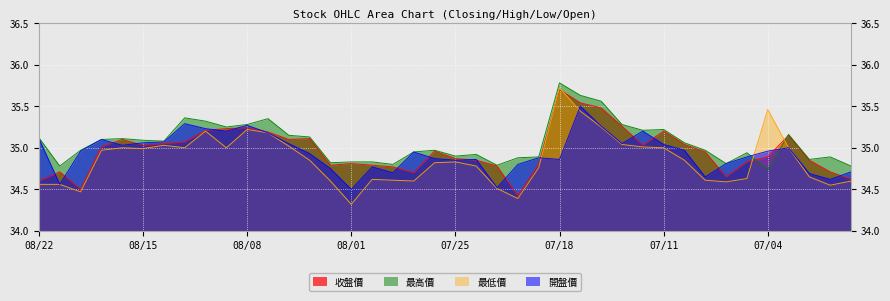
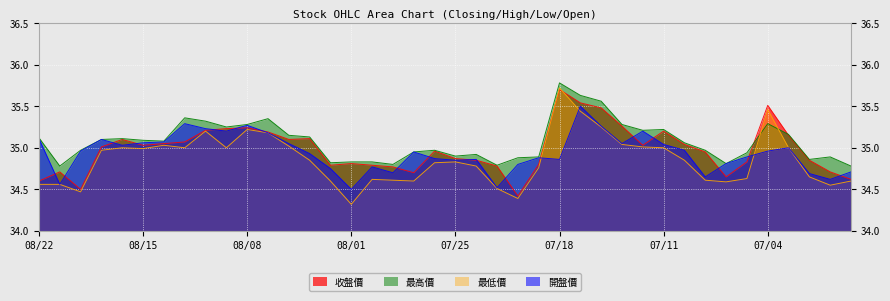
  {
    "收盤價": {
      "08/22": 34.6,
-     "07/04": 34.9
+     "07/04": 35.5
    },
    "最高價": {
      "07/18": 35.8,
-     "07/04": 34.7
+     "07/04": 35.3
    },
    "最低價": {
      "08/22": 34.6,
      "08/15": 35.0,
      "08/01": 34.3,
      "07/11": 35.0,
      "07/04": 35.5
    },
    "開盤價": {
      "08/01": 34.5,
      "07/18": 34.9,
      "07/11": 35.0,
      "07/04": 35.0
    }
  }
